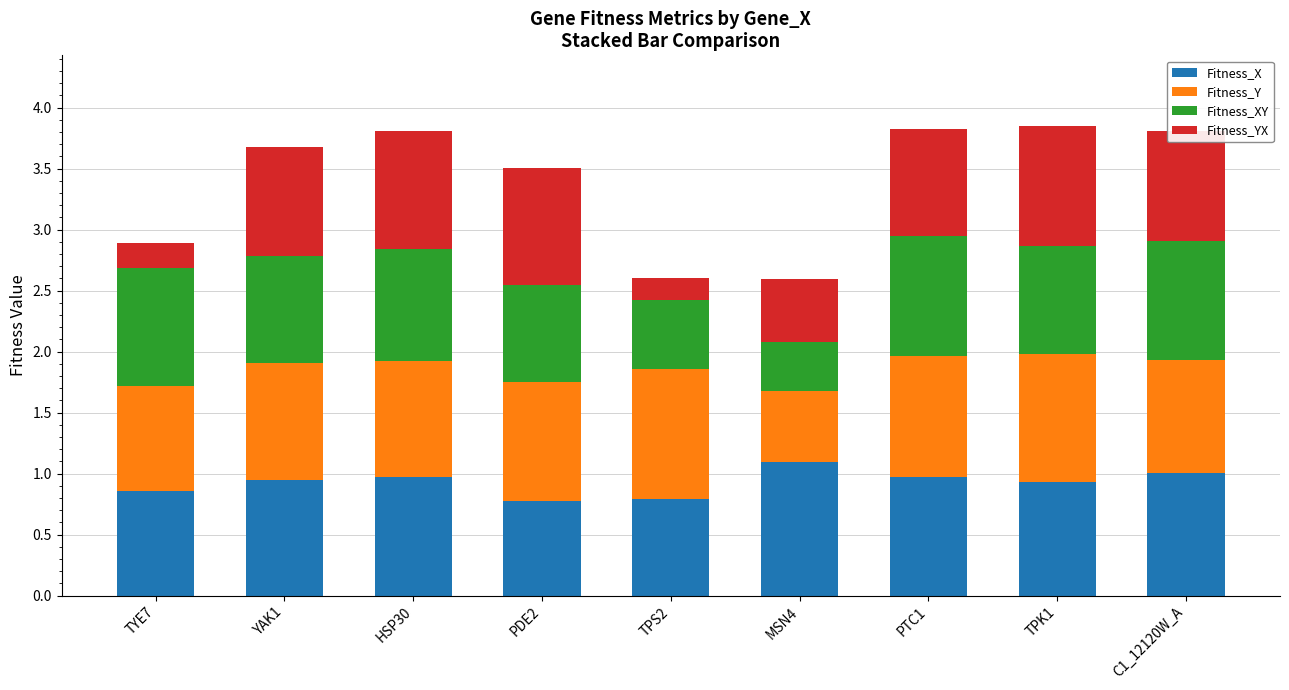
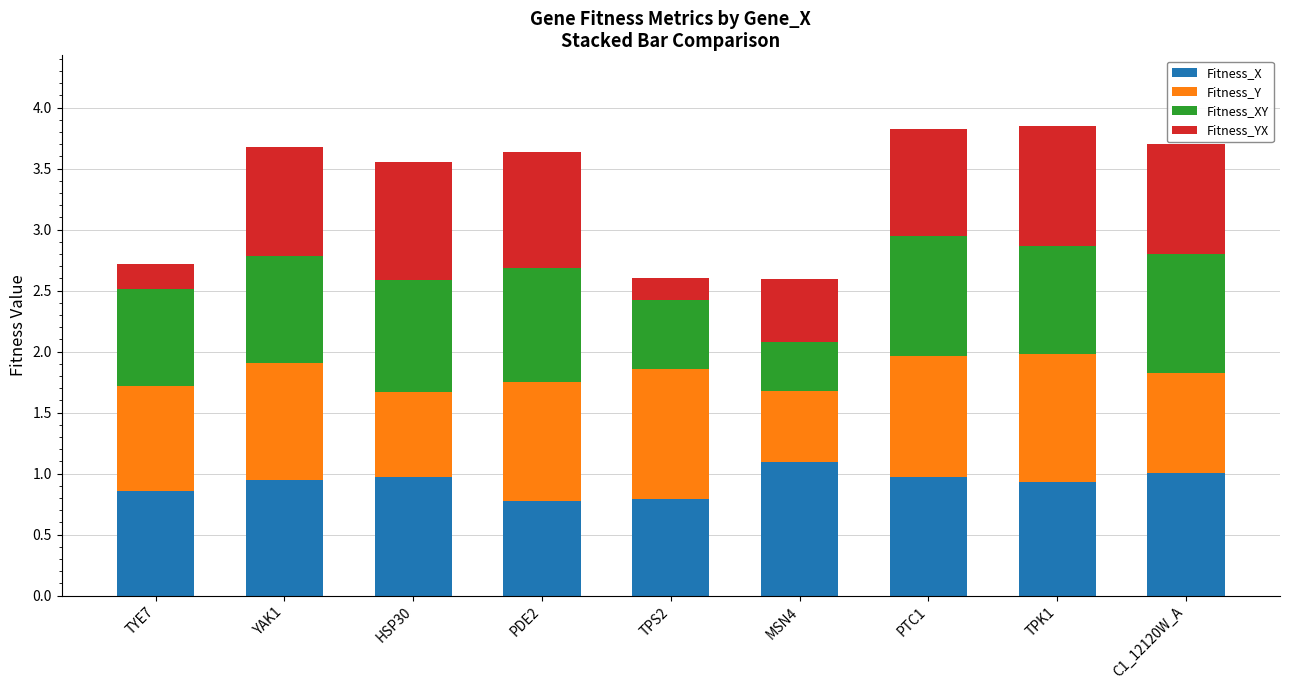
  {
    "Fitness_X": {
      "TYE7": 0.86,
      "YAK1": 0.95,
      "HSP30": 0.97,
      "PDE2": 0.77,
      "TPS2": 0.79,
      "MSN4": 1.09,
      "PTC1": 0.97,
      "TPK1": 0.93,
      "C1_12120W_A": 1.00
    },
    "Fitness_Y": {
      "TYE7": 0.86,
      "YAK1": 0.96,
-     "HSP30": 0.95,
+     "HSP30": 0.70,
      "PDE2": 0.97,
      "TPS2": 1.06,
      "MSN4": 0.58,
      "PTC1": 1.00,
      "TPK1": 1.06,
-     "C1_12120W_A": 0.93
+     "C1_12120W_A": 0.82
    },
    "Fitness_XY": {
-     "TYE7": 0.96,
+     "TYE7": 0.79,
      "YAK1": 0.87,
      "HSP30": 0.92,
-     "PDE2": 0.80,
+     "PDE2": 0.94,
      "TPS2": 0.57,
      "MSN4": 0.40,
      "PTC1": 0.98,
      "TPK1": 0.89,
      "C1_12120W_A": 0.97
    },
    "Fitness_YX": {
      "TYE7": 0.20,
      "YAK1": 0.90,
      "HSP30": 0.96,
      "PDE2": 0.95,
      "TPS2": 0.18,
      "MSN4": 0.52,
      "PTC1": 0.88,
      "TPK1": 0.98
    }
  }
